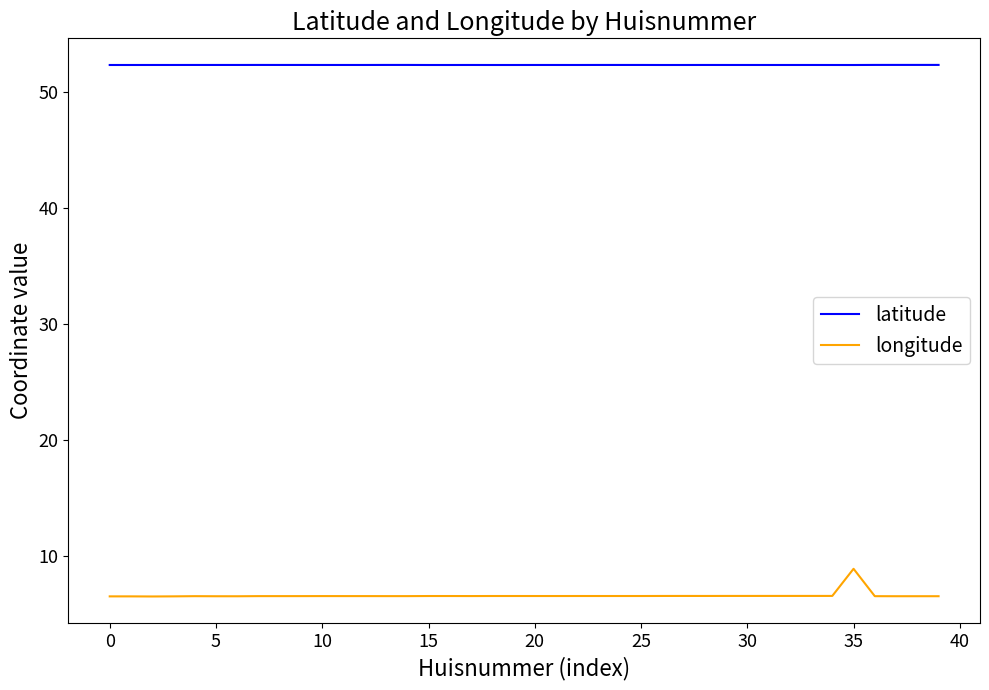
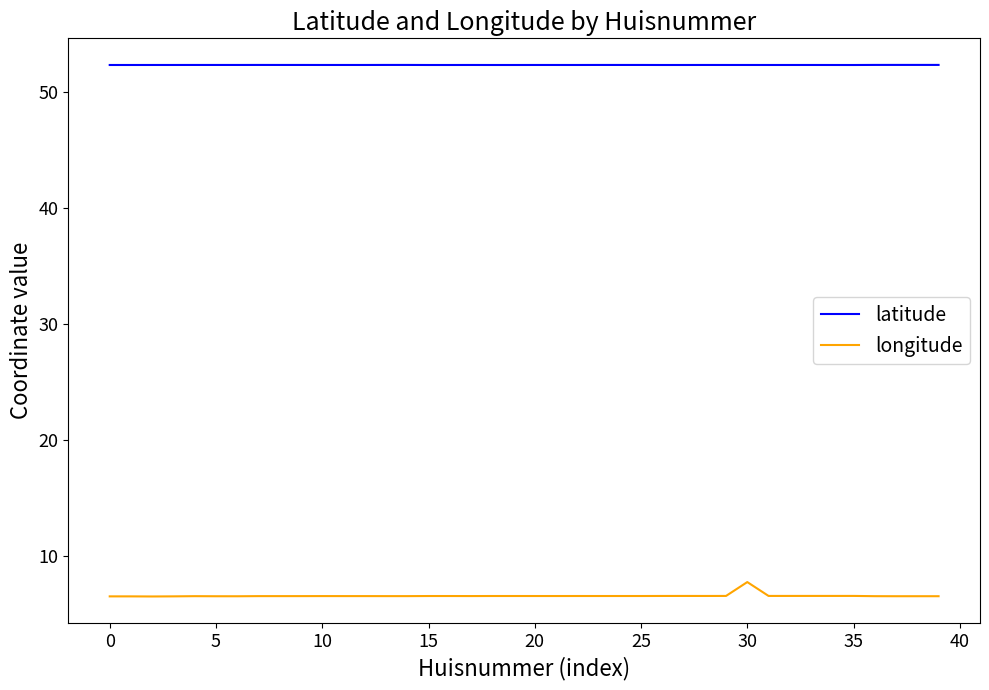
  {
    "latitude": {
      "0": 52.3,
      "5": 52.3,
      "10": 52.3,
      "15": 52.3,
      "20": 52.3,
      "25": 52.3,
      "30": 52.3,
      "35": 52.3
    },
    "longitude": {
      "0": 6.5,
      "5": 6.5,
      "10": 6.5,
      "15": 6.5,
      "20": 6.5,
      "25": 6.5,
-     "30": 6.5,
-     "35": 8.9
+     "30": 7.7,
+     "35": 6.5
    }
  }
